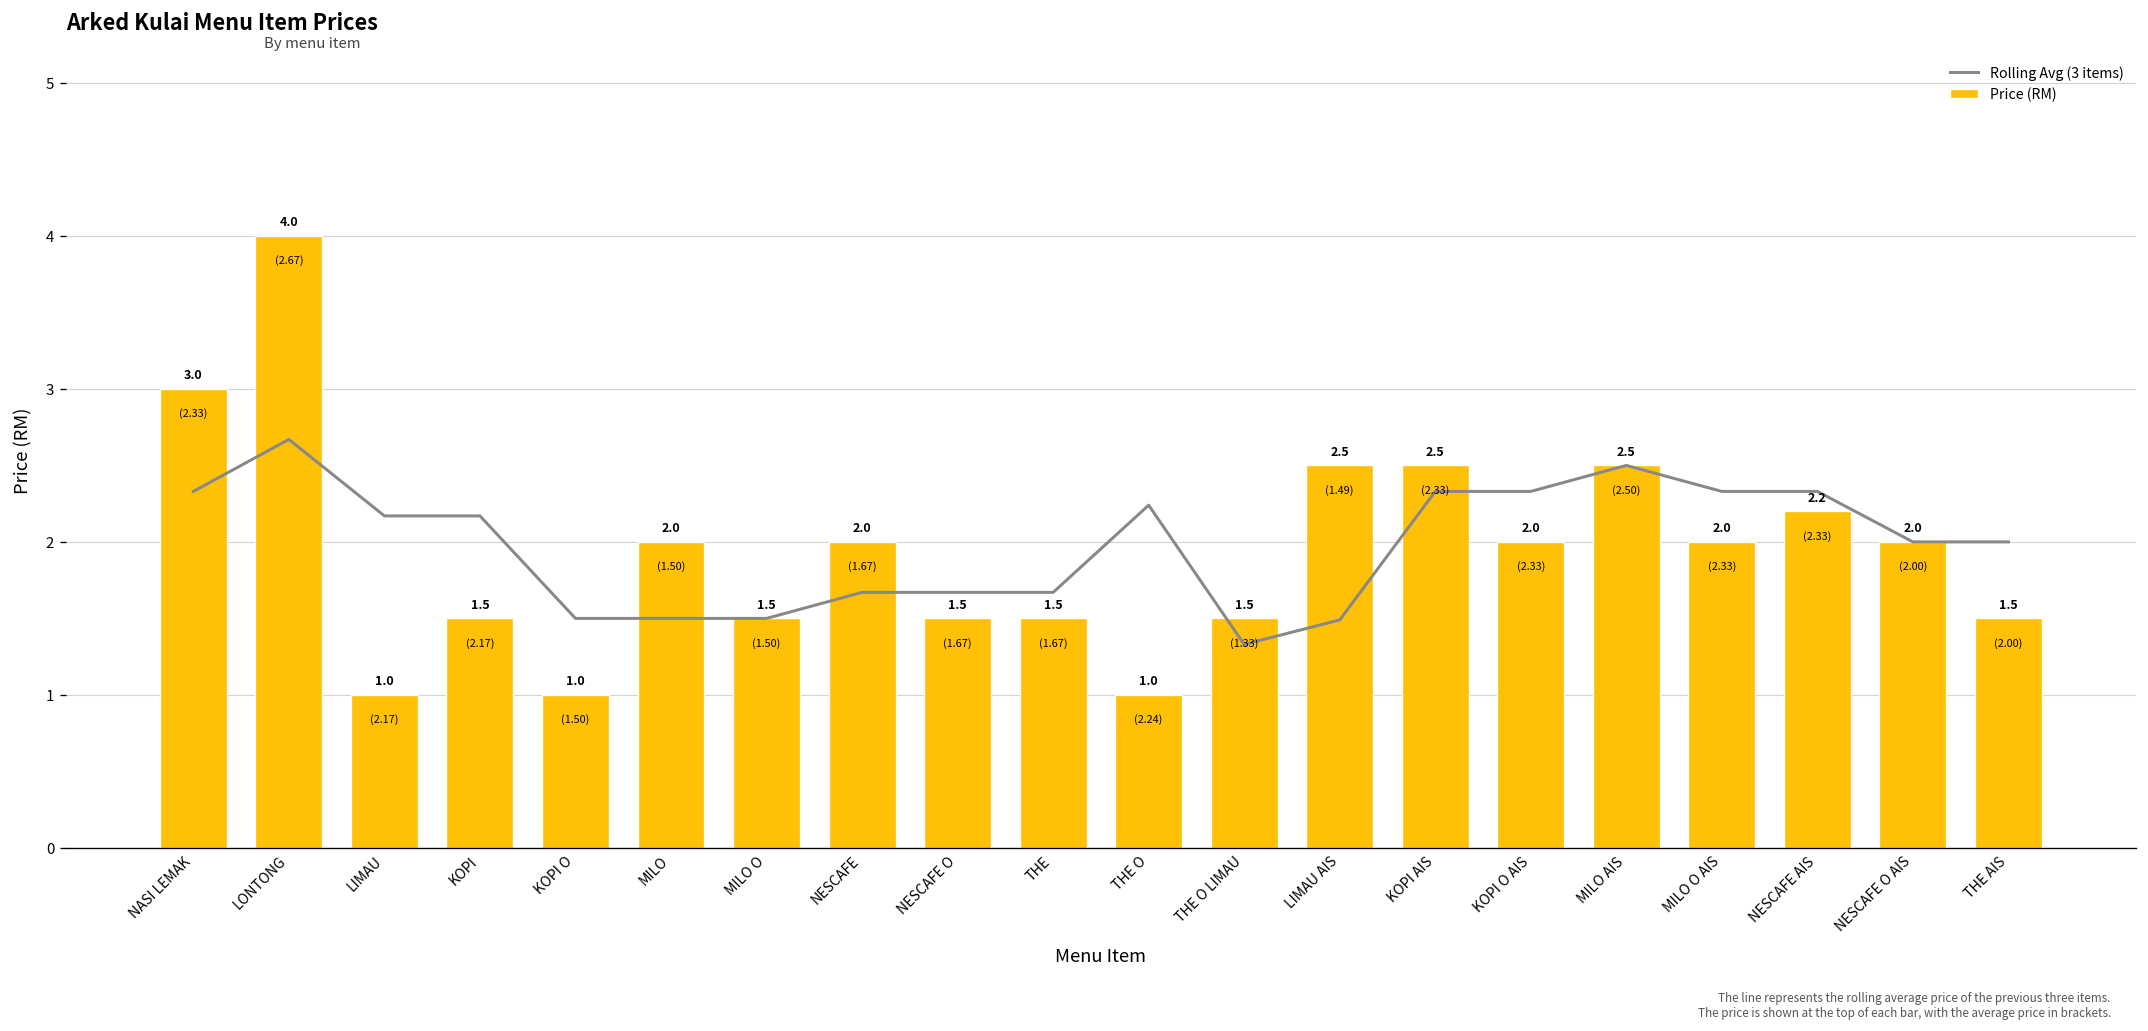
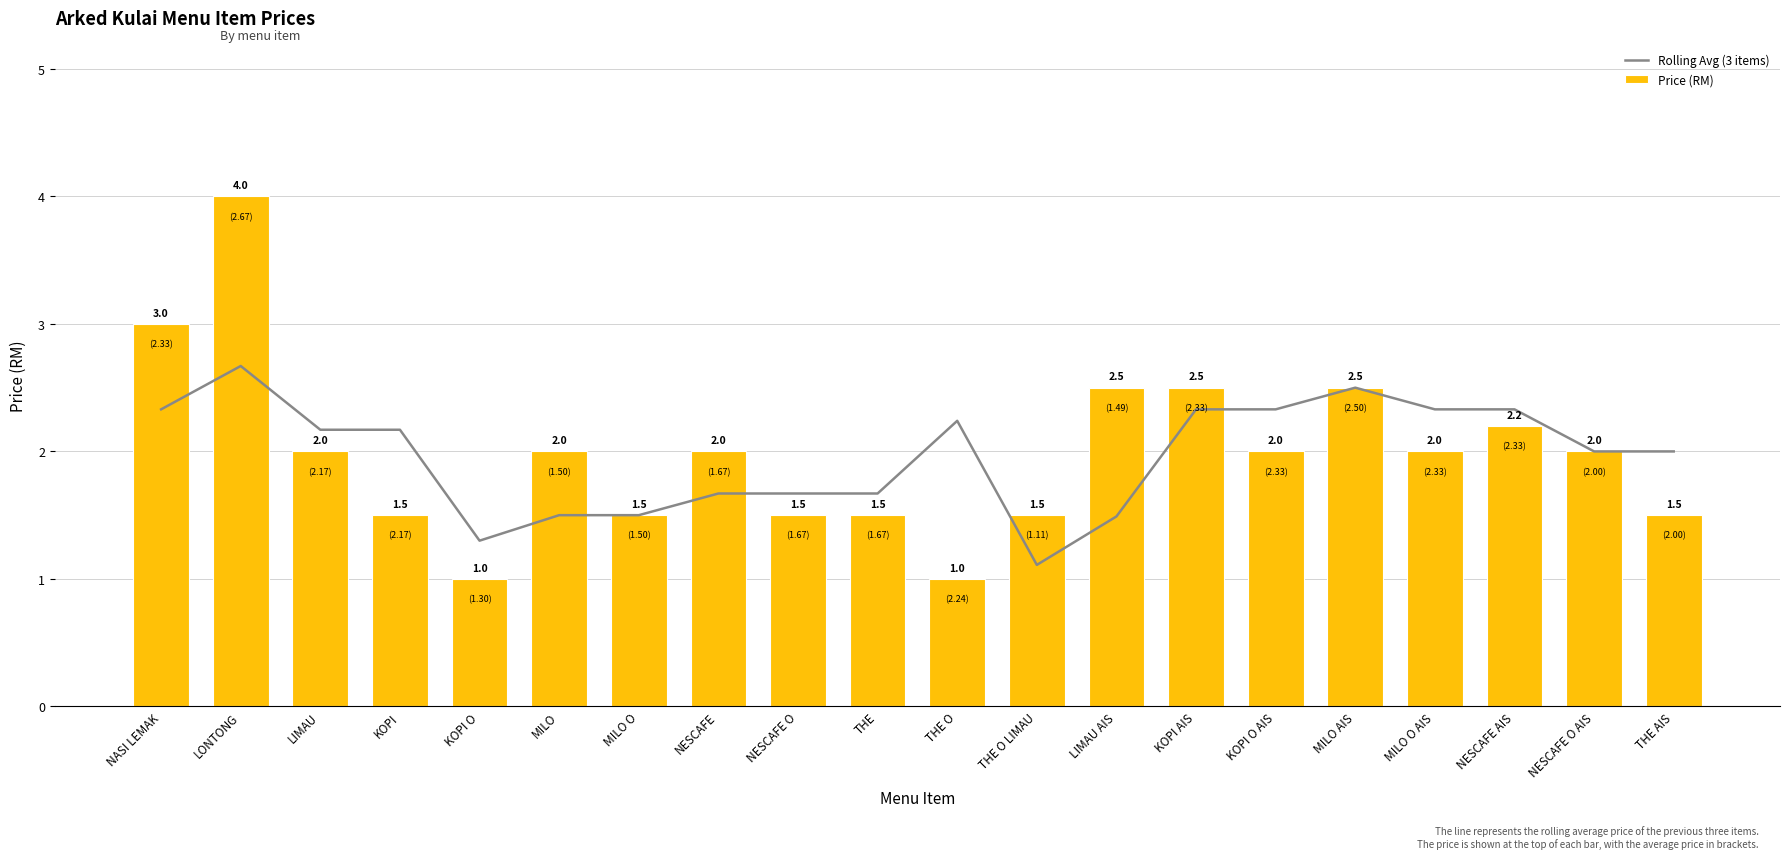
  {
    "Price (RM)": {
      "NASI LEMAK": "3.0",
      "LONTONG": "4.0",
-     "LIMAU": "1.0",
+     "LIMAU": "2.0",
      "KOPI": "1.5",
      "KOPI O": "1.0",
      "MILO": "2.0",
      "MILO O": "1.5",
      "NESCAFE": "2.0",
      "NESCAFE O": "1.5",
      "THE": "1.5",
      "THE O": "1.0",
      "THE O LIMAU": "1.5",
      "LIMAU AIS": "2.5",
      "KOPI AIS": "2.5",
      "KOPI O AIS": "2.0",
      "MILO AIS": "2.5",
      "MILO O AIS": "2.0",
      "NESCAFE O AIS": "2.0",
      "THE AIS": "1.5"
    },
    "Rolling Avg (3 items)": {
-     "KOPI O": "(1.50)",
+     "KOPI O": "(1.30)",
      "MILO O": "1.5",
      "NESCAFE": "(1.67)",
-     "THE O LIMAU": "(1.33)",
+     "THE O LIMAU": "(1.11)",
      "KOPI AIS": "(2.33)",
      "MILO AIS": "2.5",
      "NESCAFE O AIS": "2.0"
    }
  }
